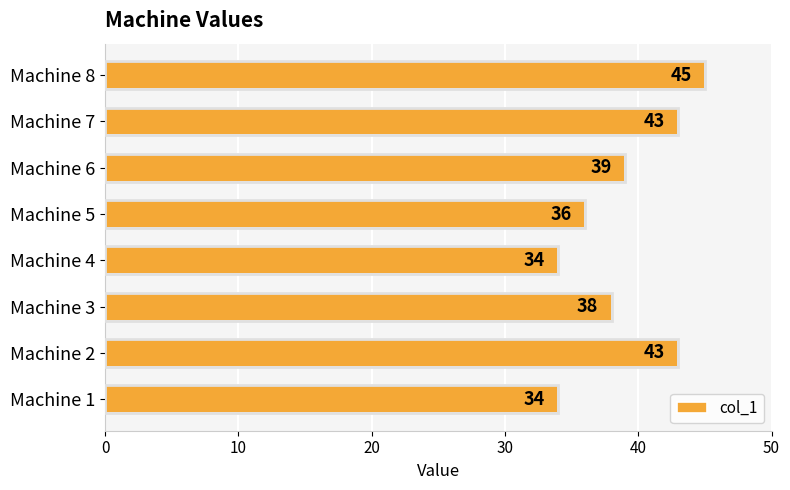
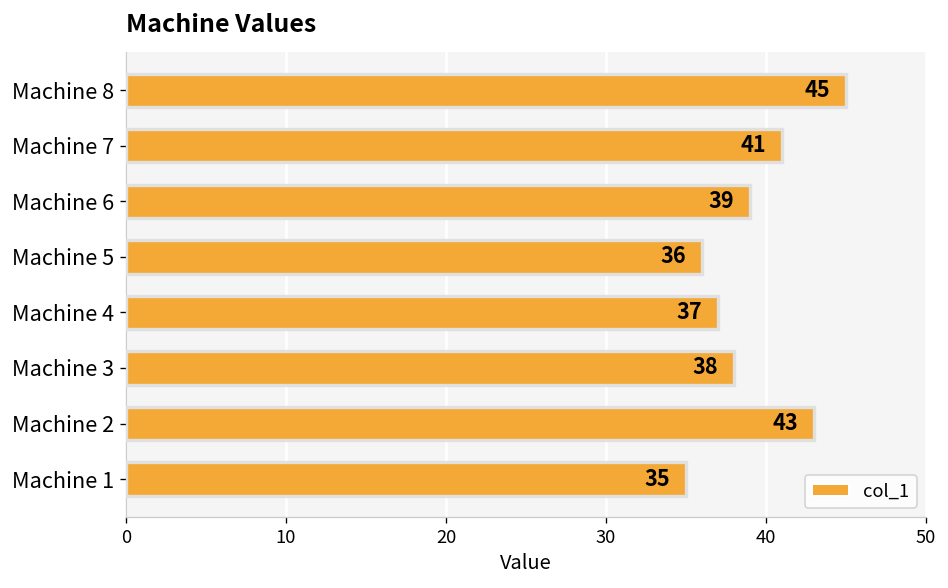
  {
    "Machine 8": 45,
-   "Machine 7": 43,
+   "Machine 7": 41,
    "Machine 6": 39,
    "Machine 5": 36,
-   "Machine 4": 34,
+   "Machine 4": 37,
    "Machine 3": 38,
    "Machine 2": 43,
-   "Machine 1": 34
+   "Machine 1": 35
  }
